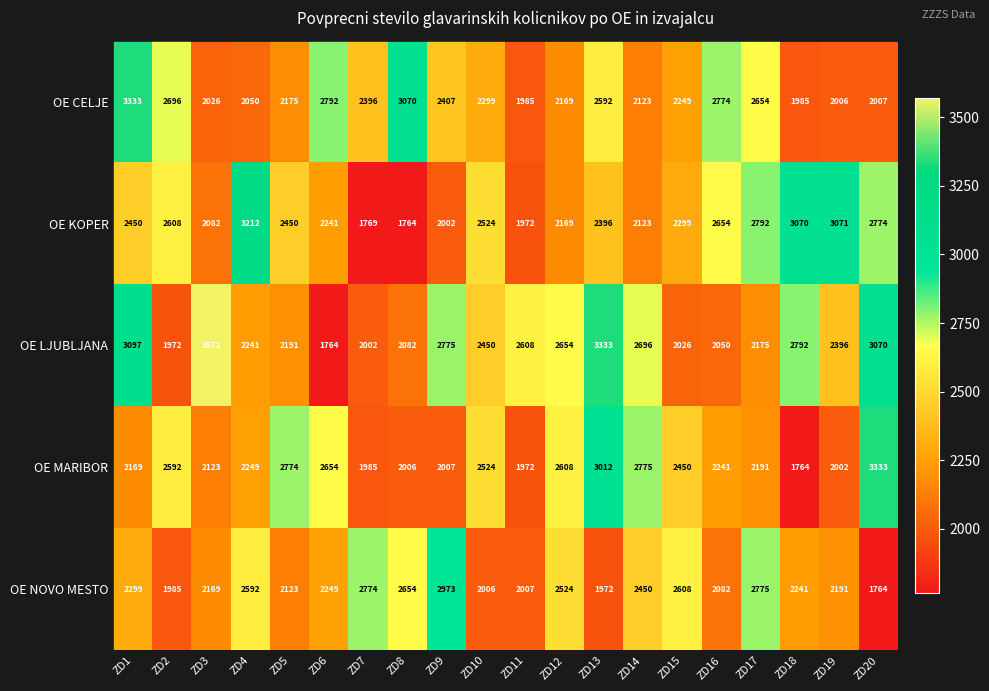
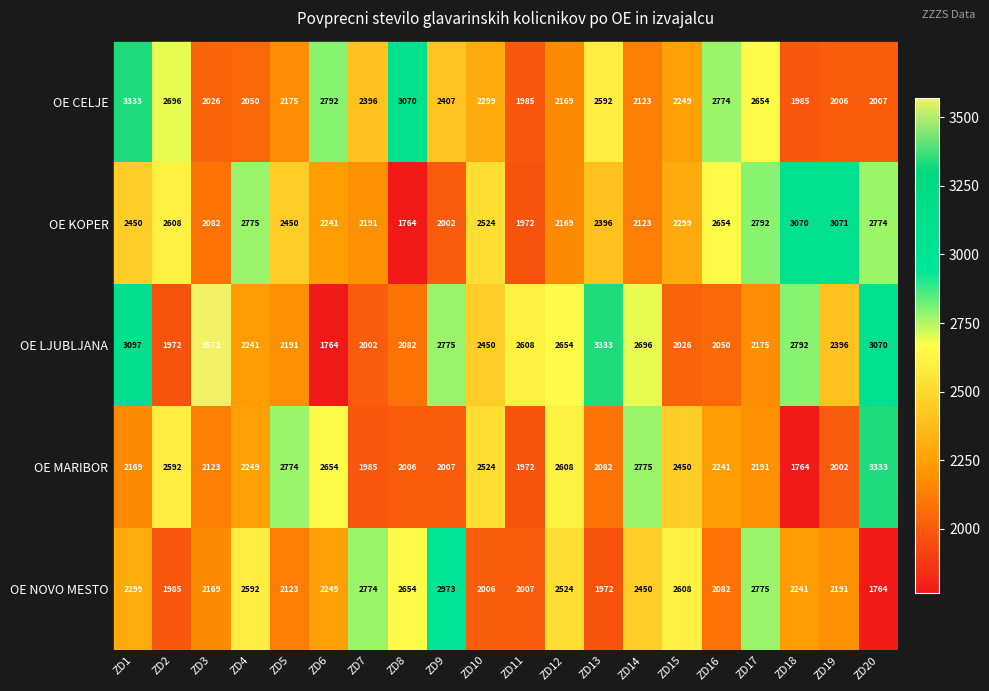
  {
    "OE CELJE": {
      "ZD1": 3333,
      "ZD2": 2696,
      "ZD3": 2026,
      "ZD4": 2050,
      "ZD5": 2175,
      "ZD6": 2792,
      "ZD7": 2396,
      "ZD8": 3070,
      "ZD9": 2407,
      "ZD10": 2299,
      "ZD11": 1985,
      "ZD12": 2169,
      "ZD13": 2592,
      "ZD14": 2123,
      "ZD15": 2249,
      "ZD16": 2774,
      "ZD17": 2654,
      "ZD18": 1985,
      "ZD19": 2006,
      "ZD20": 2007
    },
    "OE KOPER": {
      "ZD1": 2450,
      "ZD2": 2608,
      "ZD3": 2082,
-     "ZD4": 3212,
+     "ZD4": 2775,
      "ZD5": 2450,
      "ZD6": 2241,
-     "ZD7": 1769,
+     "ZD7": 2191,
      "ZD8": 1764,
      "ZD9": 2002,
      "ZD10": 2524,
      "ZD11": 1972,
      "ZD12": 2169,
      "ZD13": 2396,
      "ZD14": 2123,
      "ZD15": 2299,
      "ZD16": 2654,
      "ZD17": 2792,
      "ZD18": 3070,
      "ZD19": 3071,
      "ZD20": 2774
    },
    "OE LJUBLJANA": {
      "ZD1": 3097,
      "ZD2": 1972,
      "ZD3": 3572,
      "ZD4": 2241,
      "ZD5": 2191,
      "ZD6": 1764,
      "ZD7": 2002,
      "ZD8": 2082,
      "ZD9": 2775,
      "ZD10": 2450,
      "ZD11": 2608,
      "ZD12": 2654,
      "ZD13": 3333,
      "ZD14": 2696,
      "ZD15": 2026,
      "ZD16": 2050,
      "ZD17": 2175,
      "ZD18": 2792,
      "ZD19": 2396,
      "ZD20": 3070
    },
    "OE MARIBOR": {
      "ZD1": 2169,
      "ZD2": 2592,
      "ZD3": 2123,
      "ZD4": 2249,
      "ZD5": 2774,
      "ZD6": 2654,
      "ZD7": 1985,
      "ZD8": 2006,
      "ZD9": 2007,
      "ZD10": 2524,
      "ZD11": 1972,
      "ZD12": 2608,
-     "ZD13": 3012,
+     "ZD13": 2082,
      "ZD14": 2775,
      "ZD15": 2450,
      "ZD16": 2241,
      "ZD17": 2191,
      "ZD18": 1764,
      "ZD19": 2002,
      "ZD20": 3333
    },
    "OE NOVO MESTO": {
      "ZD1": 2299,
      "ZD2": 1985,
      "ZD3": 2169,
      "ZD4": 2592,
      "ZD5": 2123,
      "ZD6": 2249,
      "ZD7": 2774,
      "ZD8": 2654,
      "ZD9": 2973,
      "ZD10": 2006,
      "ZD11": 2007,
      "ZD12": 2524,
      "ZD13": 1972,
      "ZD14": 2450,
      "ZD15": 2608,
      "ZD16": 2082,
      "ZD17": 2775,
      "ZD18": 2241,
      "ZD19": 2191,
      "ZD20": 1764
    }
  }
